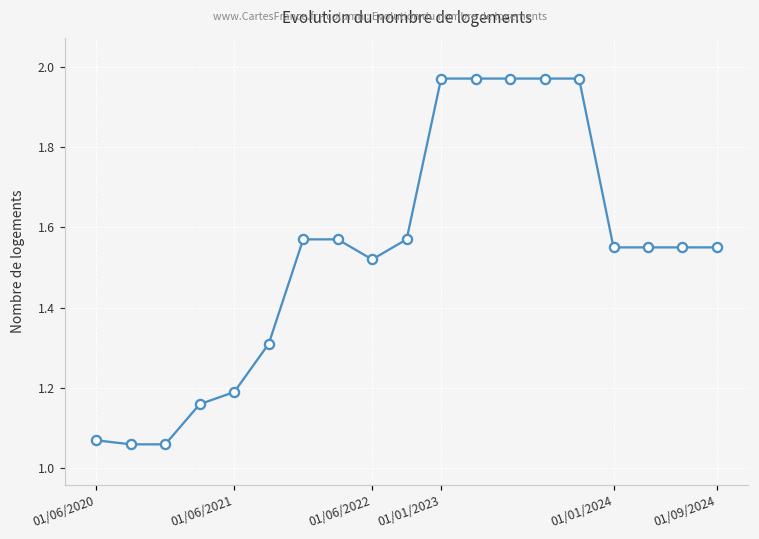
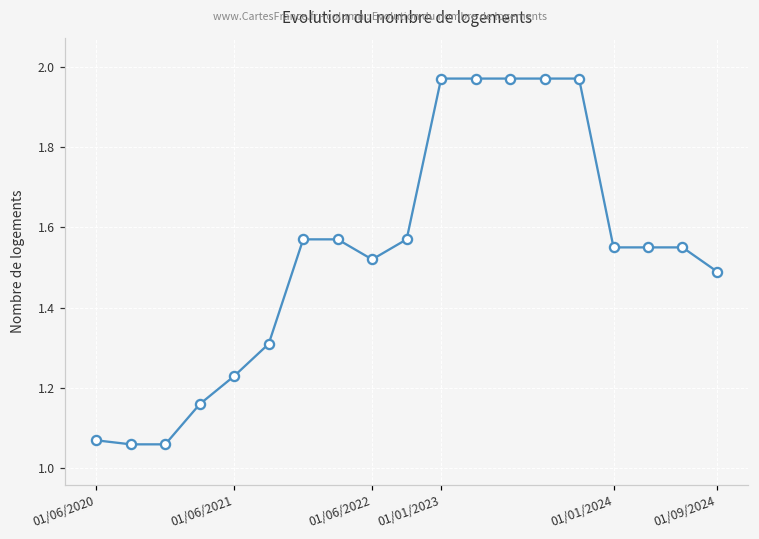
  {
    "01/06/2020": 1.07,
-   "01/06/2021": 1.19,
+   "01/06/2021": 1.23,
    "01/06/2022": 1.52,
    "01/01/2024": 1.55,
-   "01/09/2024": 1.55
+   "01/09/2024": 1.49
  }
